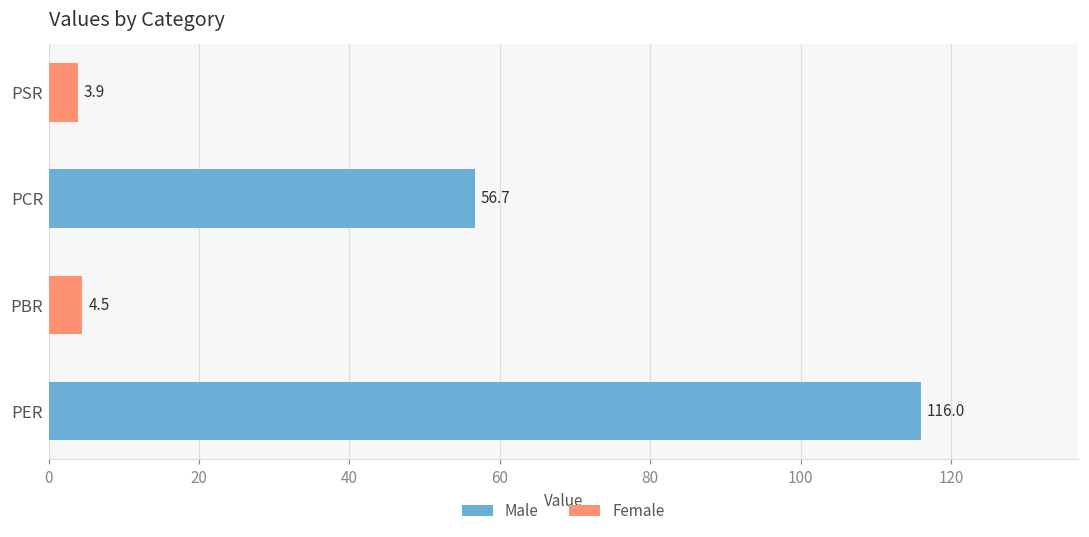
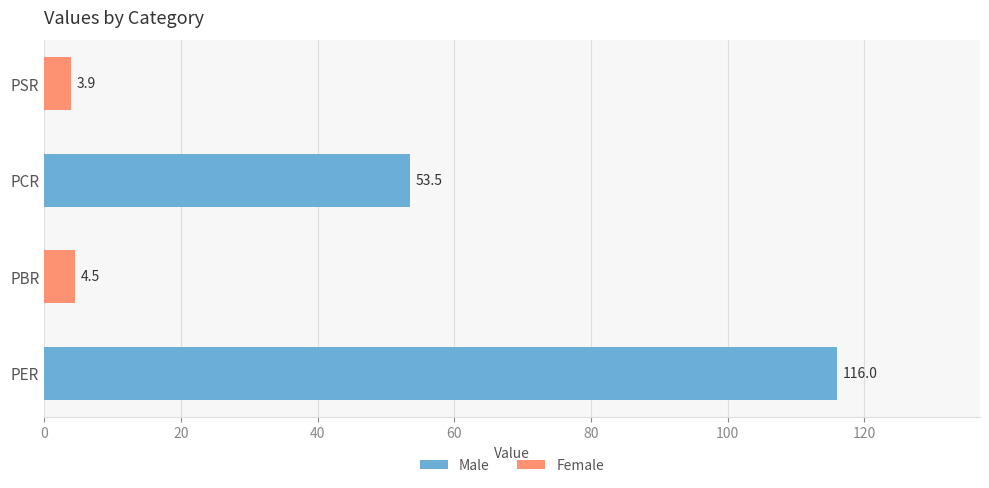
  {
    "PSR": 3.9,
-   "PCR": 56.7,
+   "PCR": 53.5,
    "PBR": 4.5,
    "PER": 116.0
  }
